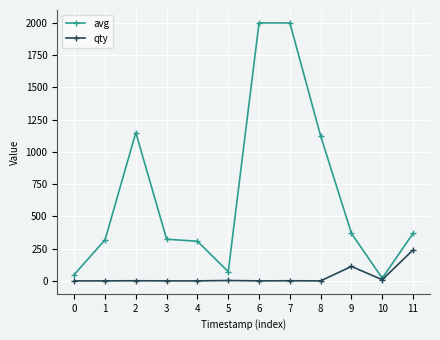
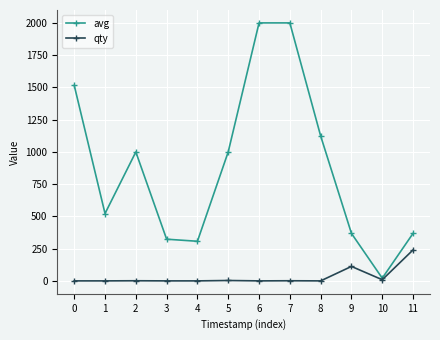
  {
    "avg": {
-     "0": 50,
-     "1": 320,
-     "2": 1150,
+     "0": 1520,
+     "1": 520,
+     "2": 1000,
      "3": 320,
      "4": 310,
-     "5": 70,
+     "5": 1000,
      "6": 2000,
      "7": 2000,
      "8": 1120,
      "9": 370,
      "11": 370
    },
    "qty": {
      "0": 0,
      "1": 0,
      "2": 0,
      "3": 0,
      "4": 0,
      "5": 0,
      "6": 0,
      "7": 0,
      "8": 0,
      "9": 110,
      "11": 240
    }
  }
